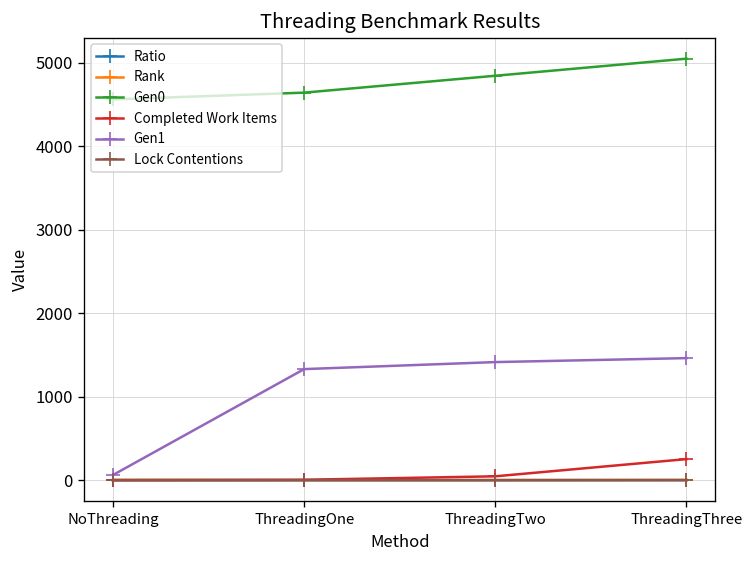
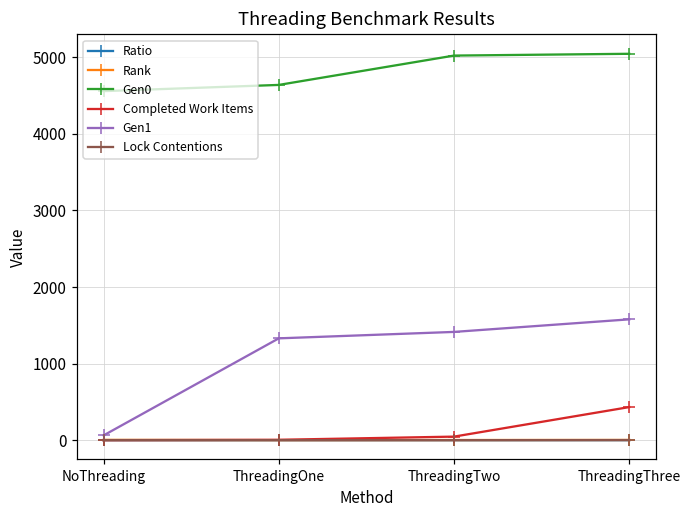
  {
    "Lock Contentions": {
      "ThreadingTwo": 0,
      "ThreadingThree": 0
    },
    "Gen0": {
      "ThreadingOne": 4600,
-     "ThreadingTwo": 4800,
+     "ThreadingTwo": 5000,
      "ThreadingThree": 5000
    },
    "Completed Work Items": {
      "ThreadingTwo": 0,
-     "ThreadingThree": 300
+     "ThreadingThree": 400
    },
    "Gen1": {
      "NoThreading": 100,
      "ThreadingOne": 1300,
      "ThreadingTwo": 1400,
-     "ThreadingThree": 1500
+     "ThreadingThree": 1600
    }
  }
